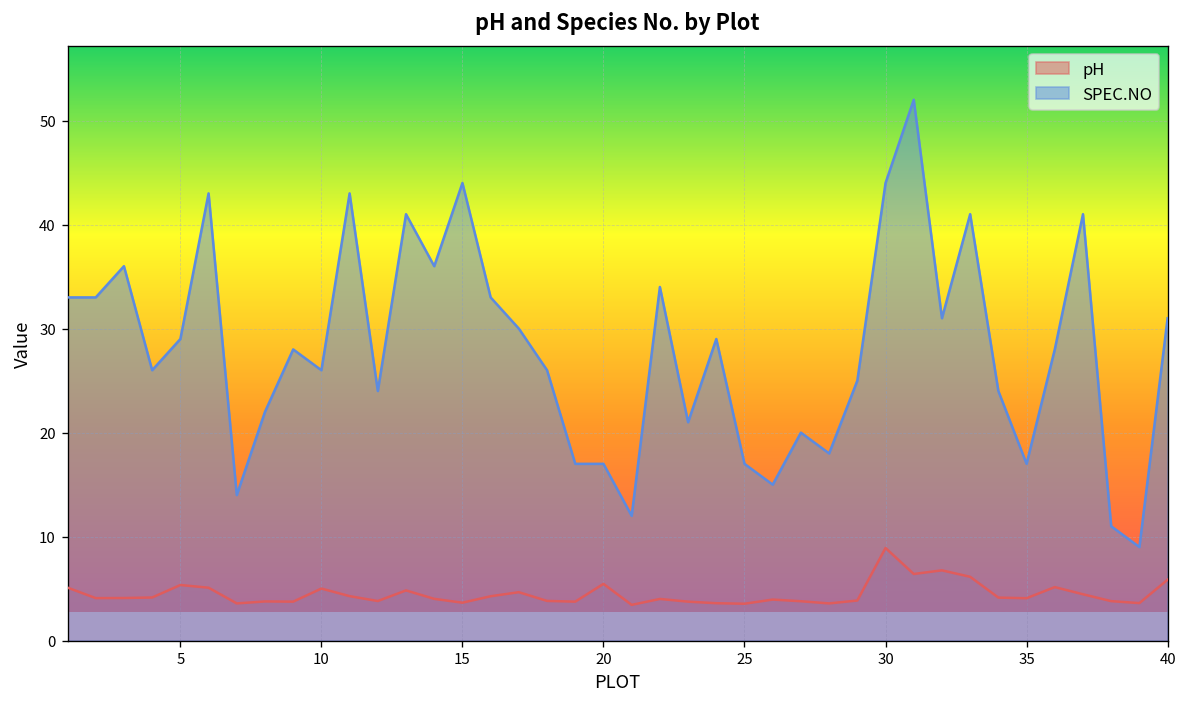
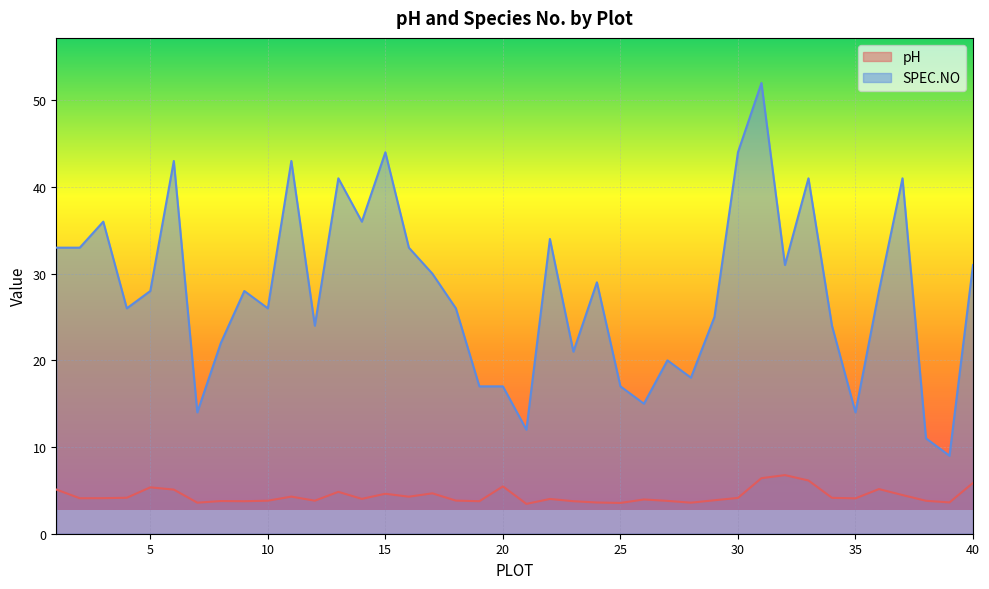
  {
    "pH": {
      "5": 5,
-     "10": 5,
-     "15": 4,
+     "10": 4,
+     "15": 5,
      "20": 5,
      "25": 4,
-     "30": 9,
+     "30": 4,
      "35": 4,
      "40": 6
    },
    "SPEC.NO": {
-     "5": 29,
+     "5": 28,
      "10": 26,
      "15": 44,
      "20": 17,
      "25": 17,
      "30": 44,
-     "35": 17,
+     "35": 14,
      "40": 31
    }
  }
